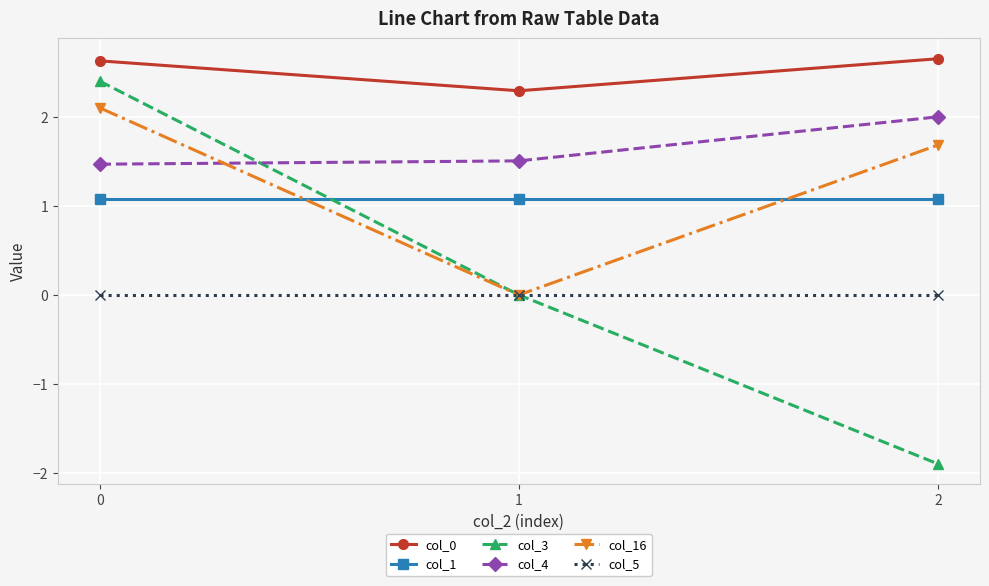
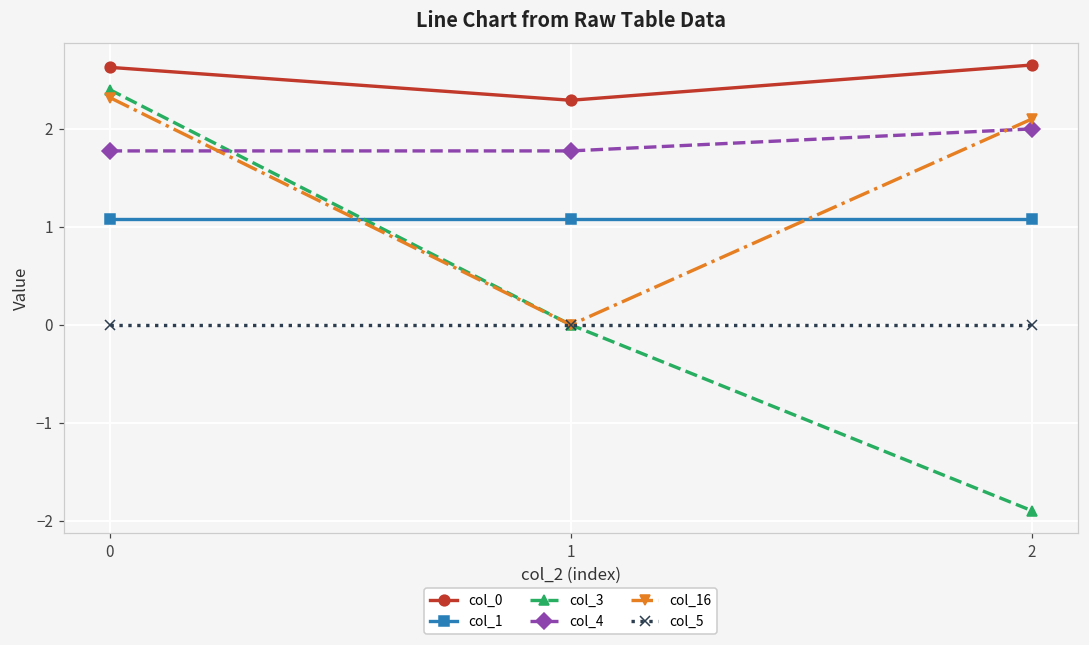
  {
    "col_0": {
      "0": 2.6,
      "1": 2.3,
      "2": 2.7
    },
    "col_1": {
      "0": 1.1,
      "1": 1.1,
      "2": 1.1
    },
    "col_3": {
      "0": 2.4,
      "2": -1.9
    },
    "col_4": {
-     "0": 1.5,
-     "1": 1.5,
+     "0": 1.8,
+     "1": 1.8,
      "2": 2.0
    },
    "col_16": {
-     "0": 2.1,
-     "2": 1.7
+     "0": 2.3,
+     "2": 2.1
    },
    "col_5": {
      "0": 0.0,
      "2": 0.0
    }
  }
